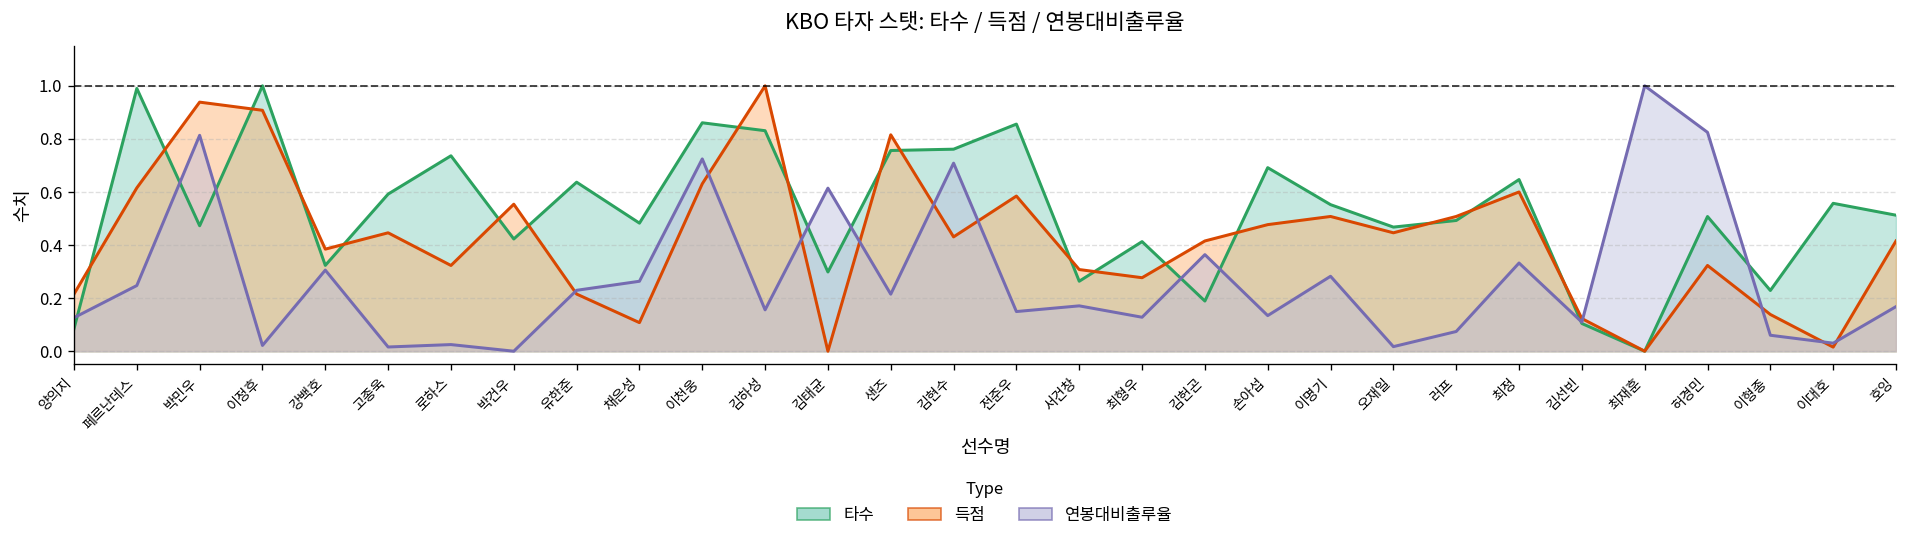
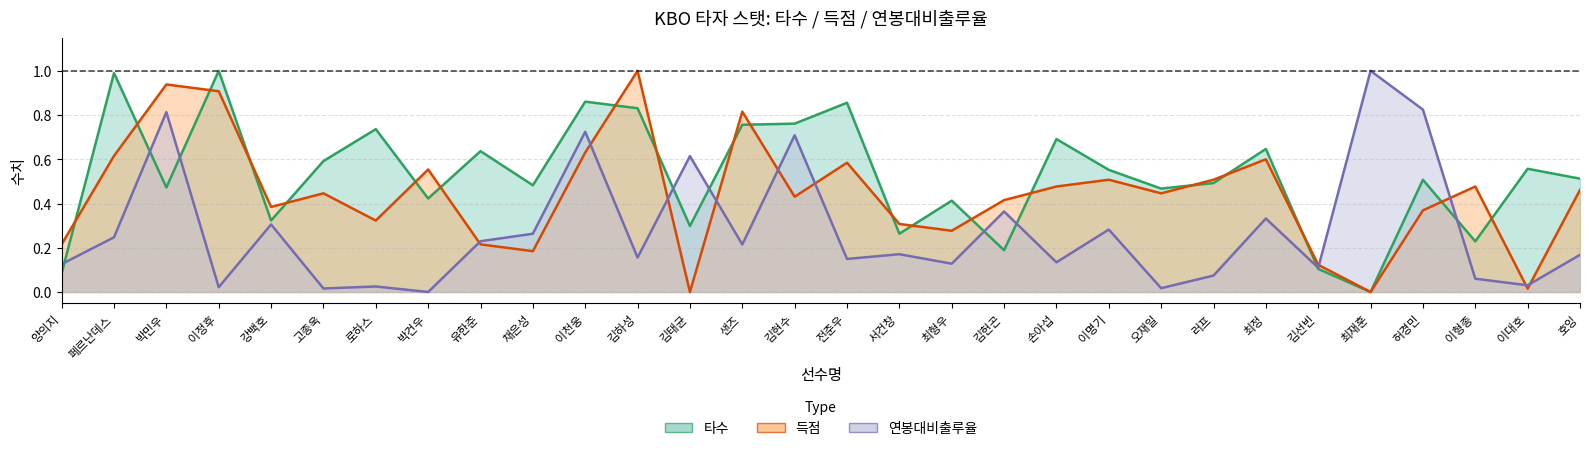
  {
    "득점": {
      "양의지": 0.22,
      "페르난데스": 0.62,
      "박민우": 0.94,
      "이정후": 0.91,
      "강백호": 0.38,
      "고종욱": 0.45,
      "로하스": 0.32,
      "박건우": 0.55,
      "유한준": 0.22,
-     "채은성": 0.11,
+     "채은성": 0.18,
      "이천웅": 0.63,
      "김하성": 1.00,
      "김태균": 0.00,
      "샌즈": 0.82,
      "김현수": 0.43,
      "전준우": 0.58,
      "서건창": 0.31,
      "최형우": 0.28,
      "김헌곤": 0.42,
      "손아섭": 0.48,
      "이명기": 0.51,
      "오재일": 0.45,
      "러프": 0.51,
      "최정": 0.60,
      "김선빈": 0.12,
-     "허경민": 0.32,
-     "이형종": 0.14,
+     "허경민": 0.37,
+     "이형종": 0.48,
      "이대호": 0.02,
-     "호잉": 0.42
+     "호잉": 0.46
    }
  }
